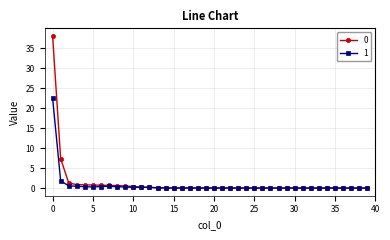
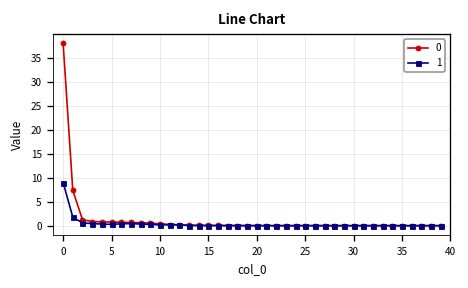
  {
    "0": {
      "0": 38
    },
    "1": {
-     "0": 23
+     "0": 9
    }
  }
